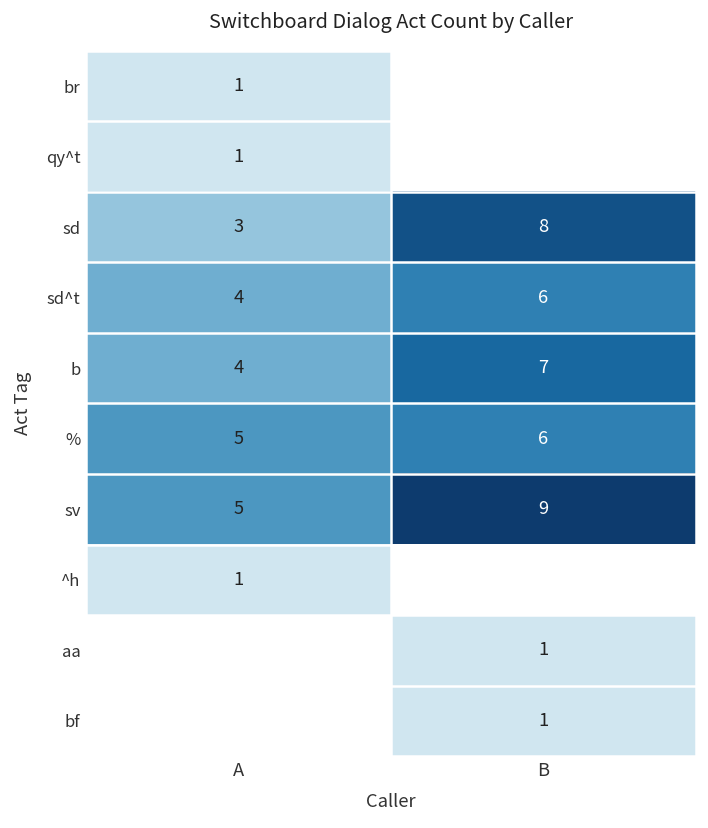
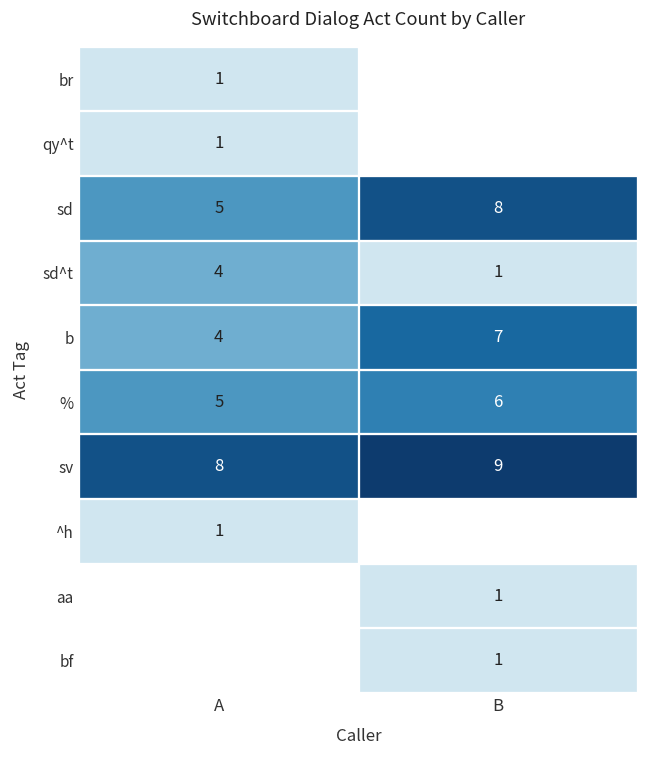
  {
    "br": {
      "A": 1
    },
    "qy^t": {
      "A": 1
    },
    "sd": {
-     "A": 3,
+     "A": 5,
      "B": 8
    },
    "sd^t": {
      "A": 4,
-     "B": 6
+     "B": 1
    },
    "b": {
      "A": 4,
      "B": 7
    },
    "%": {
      "A": 5,
      "B": 6
    },
    "sv": {
-     "A": 5,
+     "A": 8,
      "B": 9
    },
    "^h": {
      "A": 1
    },
    "aa": {
      "B": 1
    },
    "bf": {
      "B": 1
    }
  }
